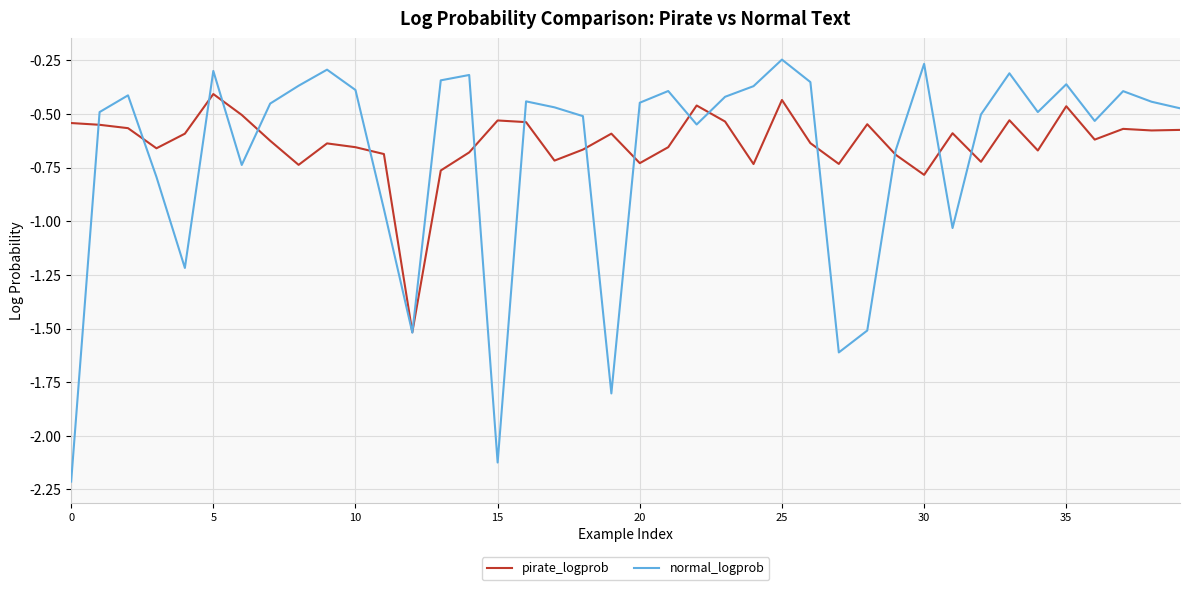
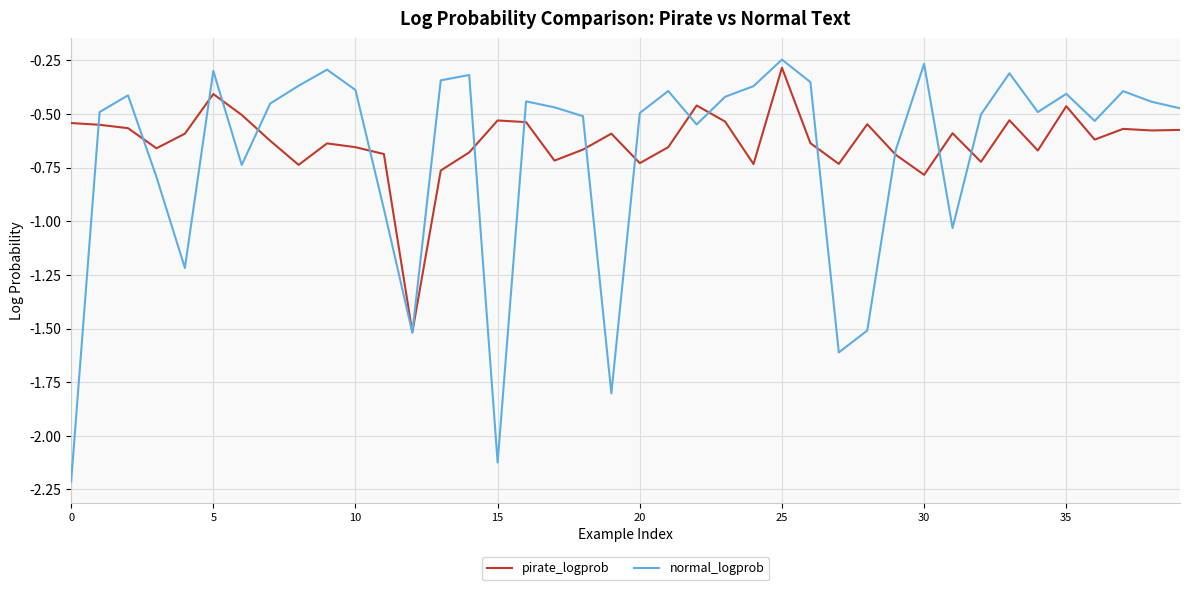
  {
    "pirate_logprob": {
      "0": -0.54,
      "5": -0.41,
      "10": -0.66,
      "15": -0.53,
      "20": -0.73,
-     "25": -0.44,
+     "25": -0.28,
      "30": -0.78,
      "35": -0.46
    },
    "normal_logprob": {
      "0": -2.21,
      "5": -0.30,
      "10": -0.39,
      "15": -2.12,
-     "20": -0.45,
+     "20": -0.50,
      "25": -0.25,
      "30": -0.27,
-     "35": -0.36
+     "35": -0.41
    }
  }
